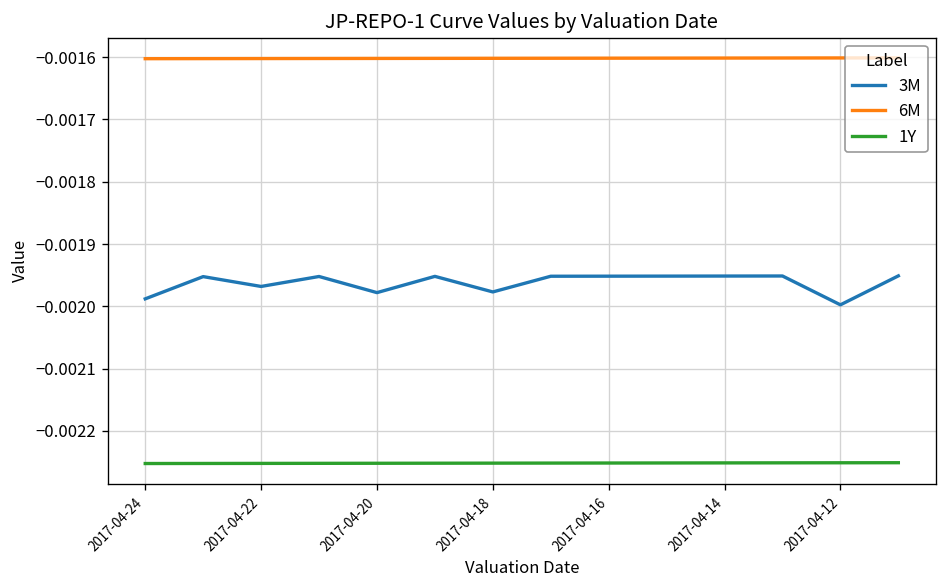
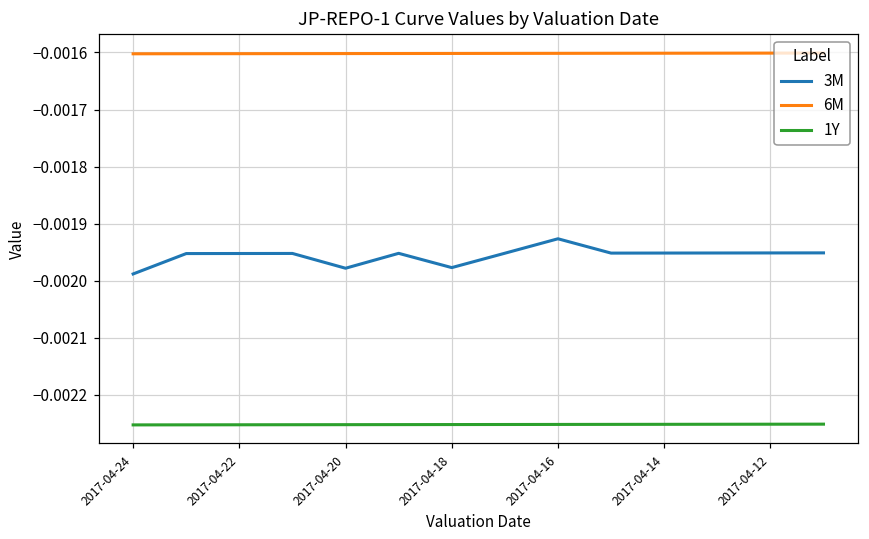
  {
    "3M": {
      "2017-04-24": -0.00199,
-     "2017-04-22": -0.00197,
+     "2017-04-22": -0.00195,
      "2017-04-20": -0.00198,
      "2017-04-18": -0.00198,
-     "2017-04-16": -0.00195,
+     "2017-04-16": -0.00193,
      "2017-04-14": -0.00195,
-     "2017-04-12": -0.00200
+     "2017-04-12": -0.00195
    },
    "6M": {
      "2017-04-24": -0.00160,
      "2017-04-22": -0.00160,
      "2017-04-20": -0.00160,
      "2017-04-18": -0.00160,
      "2017-04-16": -0.00160,
      "2017-04-14": -0.00160,
      "2017-04-12": -0.00160
    },
    "1Y": {
      "2017-04-24": -0.00225,
      "2017-04-22": -0.00225,
      "2017-04-20": -0.00225,
      "2017-04-18": -0.00225,
      "2017-04-16": -0.00225,
      "2017-04-14": -0.00225,
      "2017-04-12": -0.00225
    }
  }
